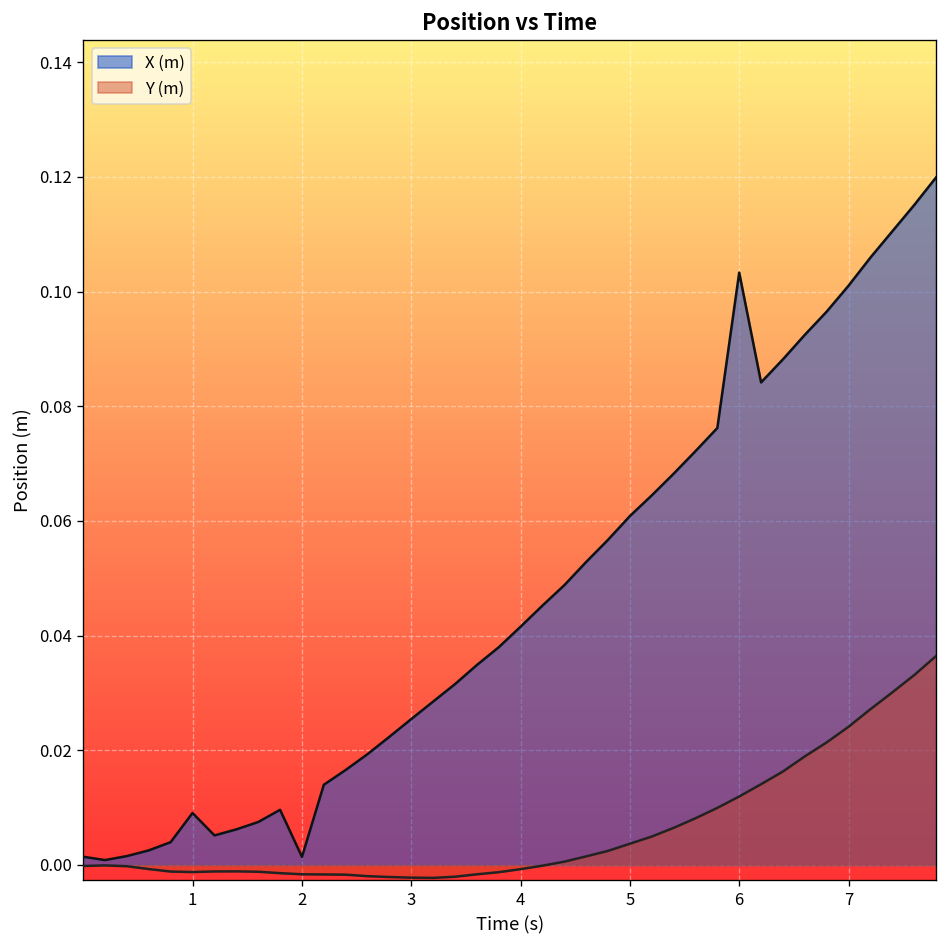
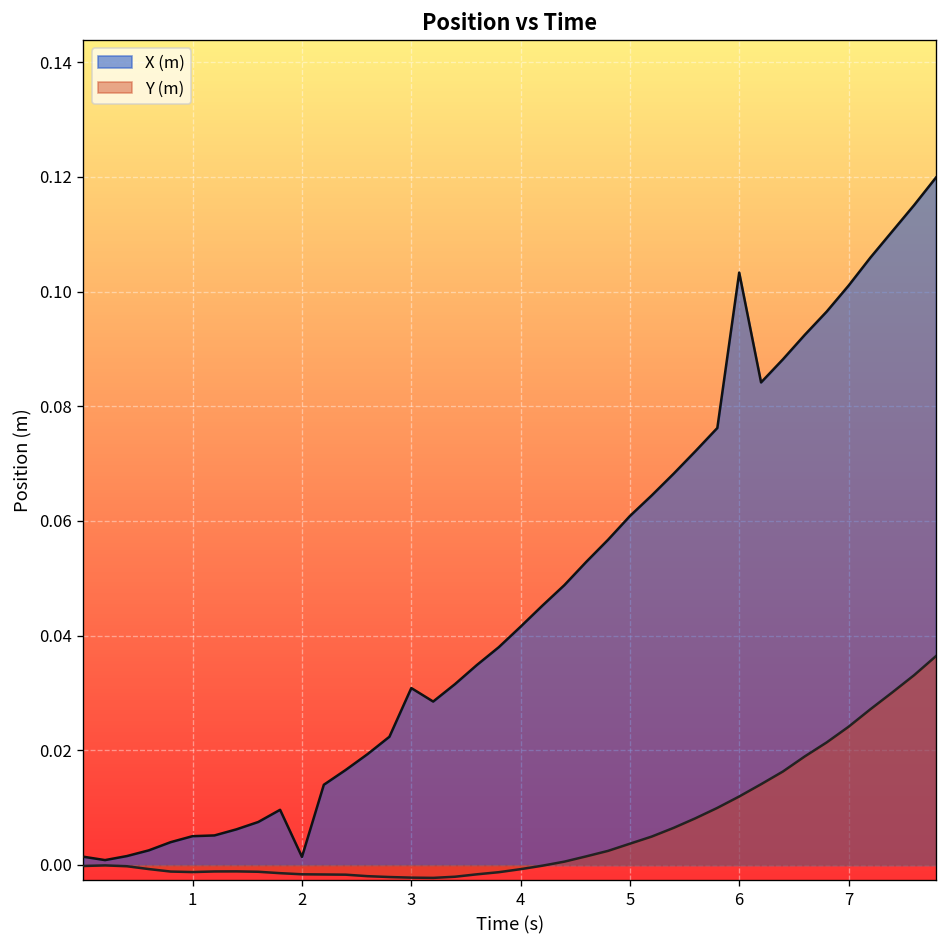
  {
    "X (m)": {
-     "1": 0.009,
+     "1": 0.005,
      "2": 0.001,
-     "3": 0.025,
+     "3": 0.031,
      "4": 0.042,
      "5": 0.061,
      "6": 0.103,
      "7": 0.101
    }
  }
